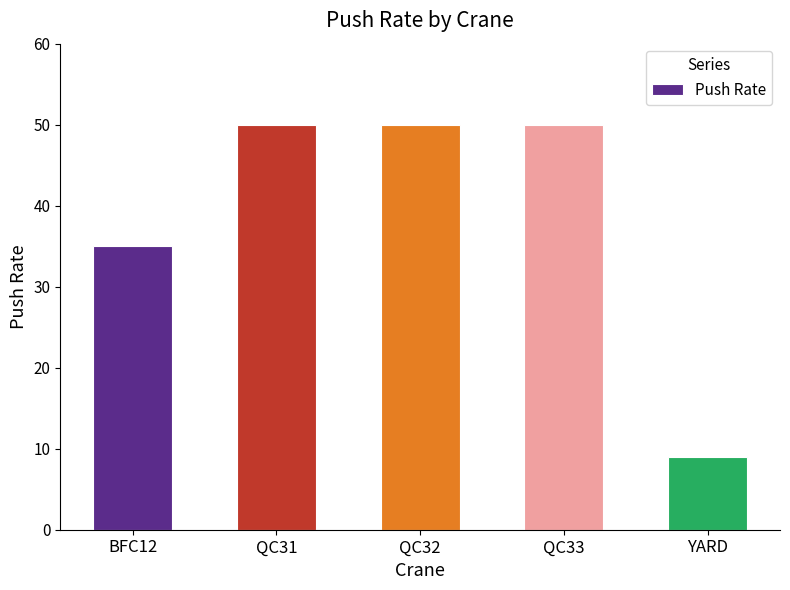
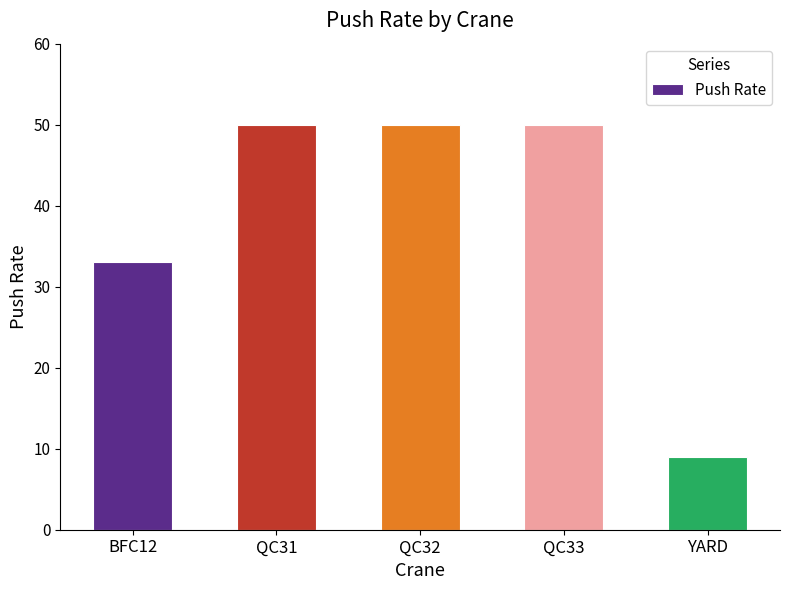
  {
-   "BFC12": 35,
+   "BFC12": 33,
    "QC31": 50,
    "QC32": 50,
    "QC33": 50,
    "YARD": 9
  }
